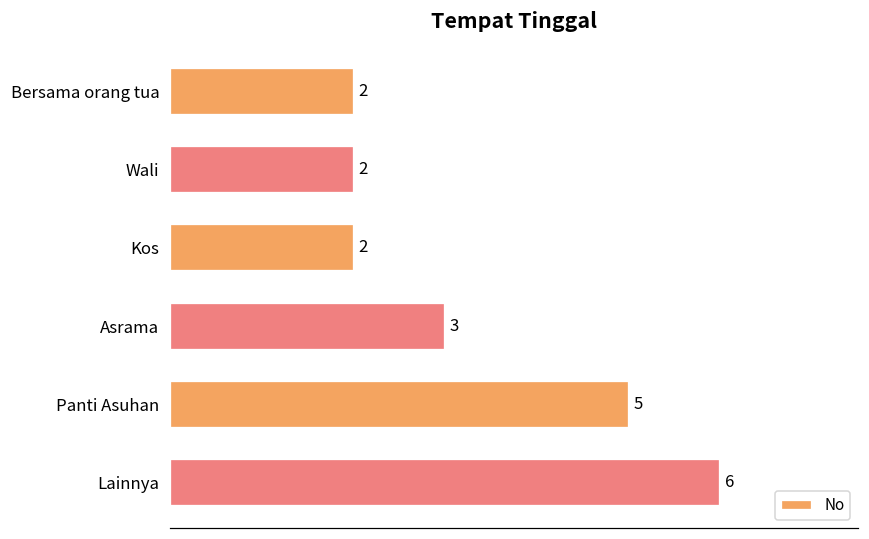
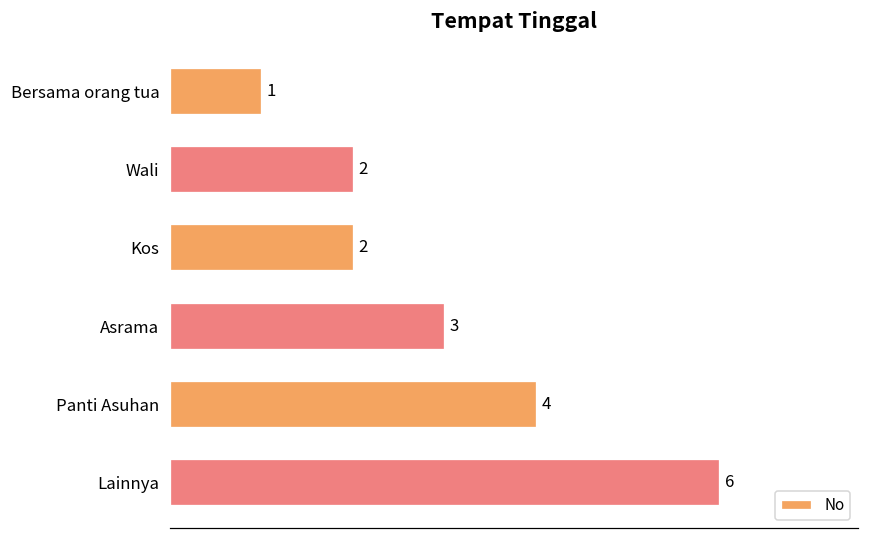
  {
-   "Bersama orang tua": 2,
+   "Bersama orang tua": 1,
    "Wali": 2,
    "Kos": 2,
    "Asrama": 3,
-   "Panti Asuhan": 5,
+   "Panti Asuhan": 4,
    "Lainnya": 6
  }
